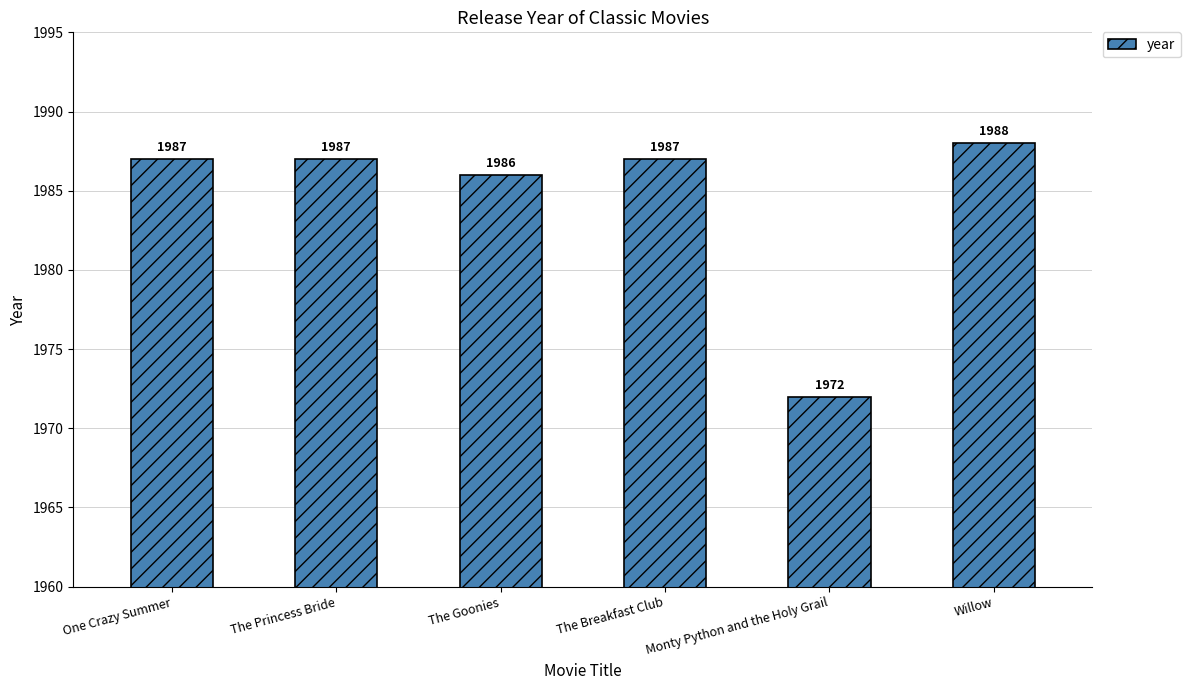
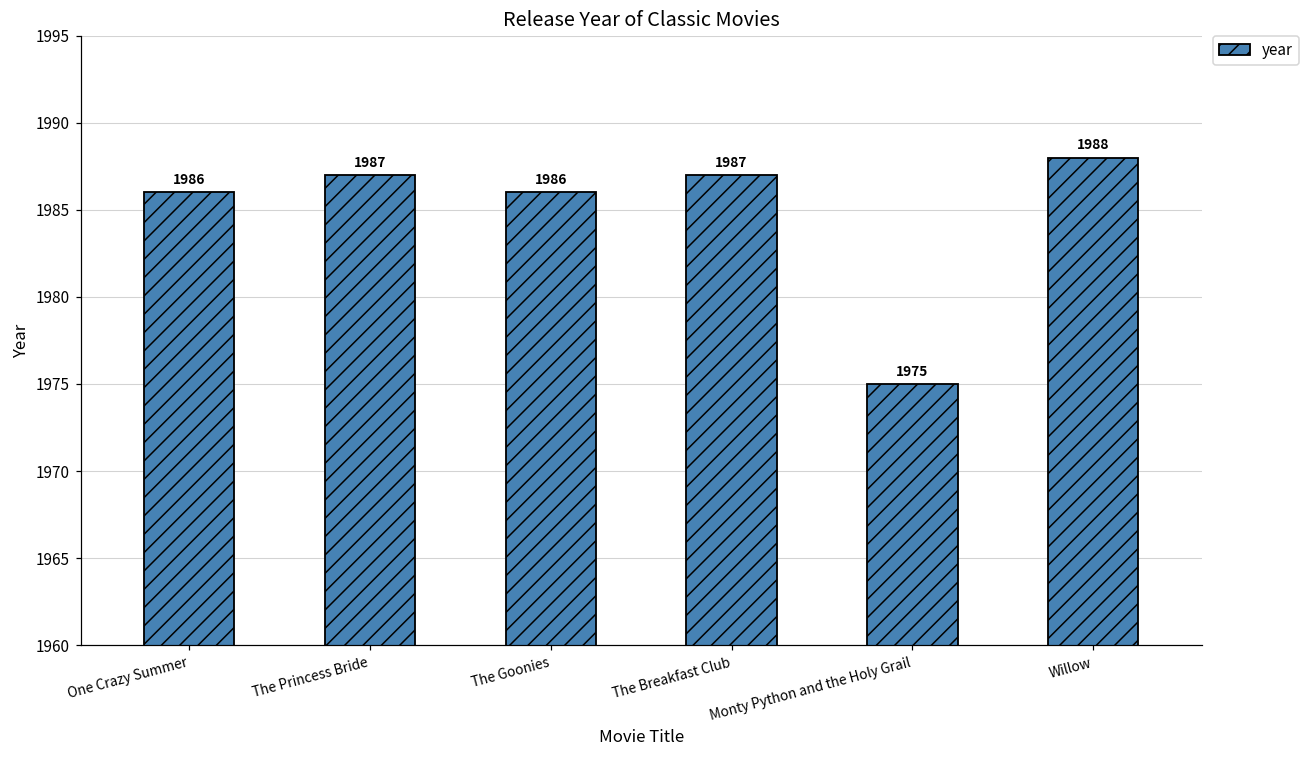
  {
-   "One Crazy Summer": 1987,
+   "One Crazy Summer": 1986,
    "The Princess Bride": 1987,
    "The Goonies": 1986,
    "The Breakfast Club": 1987,
-   "Monty Python and the Holy Grail": 1972,
+   "Monty Python and the Holy Grail": 1975,
    "Willow": 1988
  }
